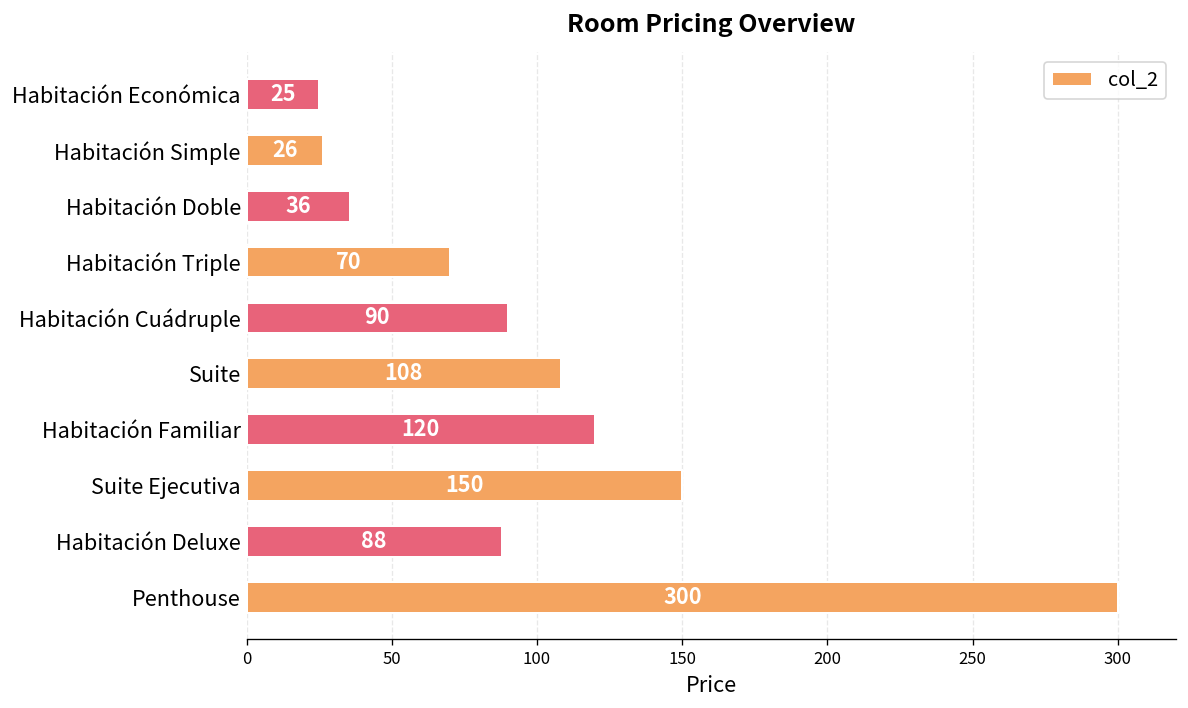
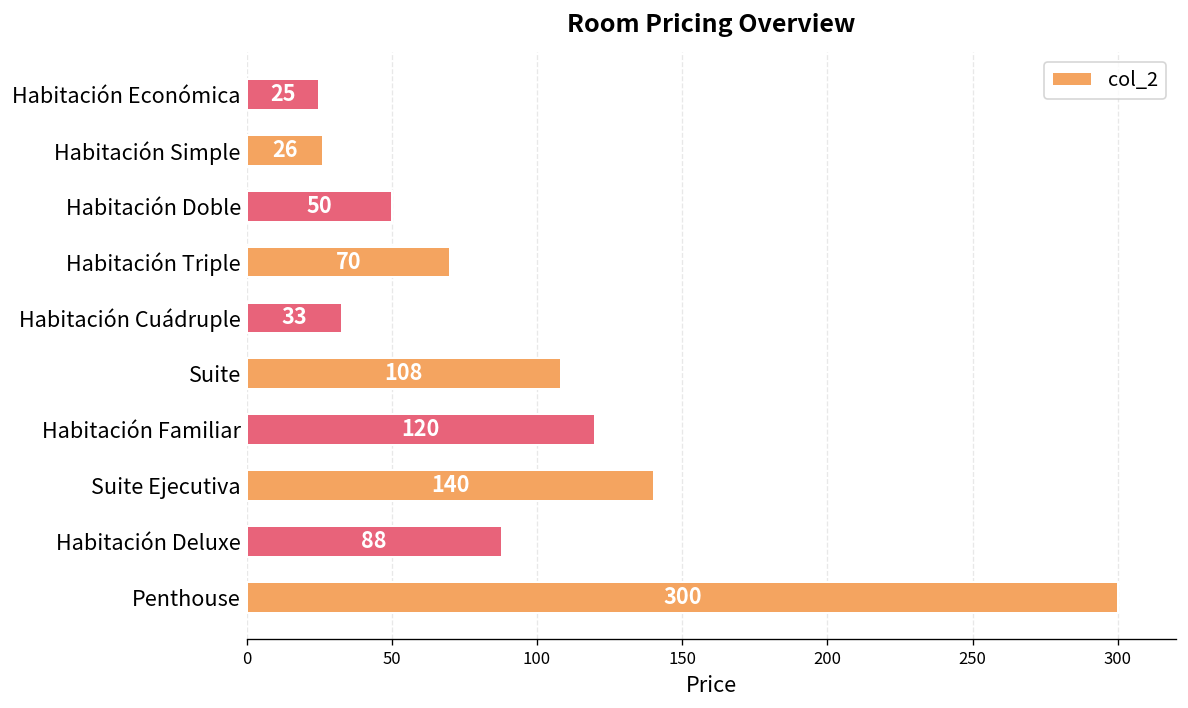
  {
    "Habitación Económica": 25,
    "Habitación Simple": 26,
-   "Habitación Doble": 36,
+   "Habitación Doble": 50,
    "Habitación Triple": 70,
-   "Habitación Cuádruple": 90,
+   "Habitación Cuádruple": 33,
    "Suite": 108,
    "Habitación Familiar": 120,
-   "Suite Ejecutiva": 150,
+   "Suite Ejecutiva": 140,
    "Habitación Deluxe": 88,
    "Penthouse": 300
  }
